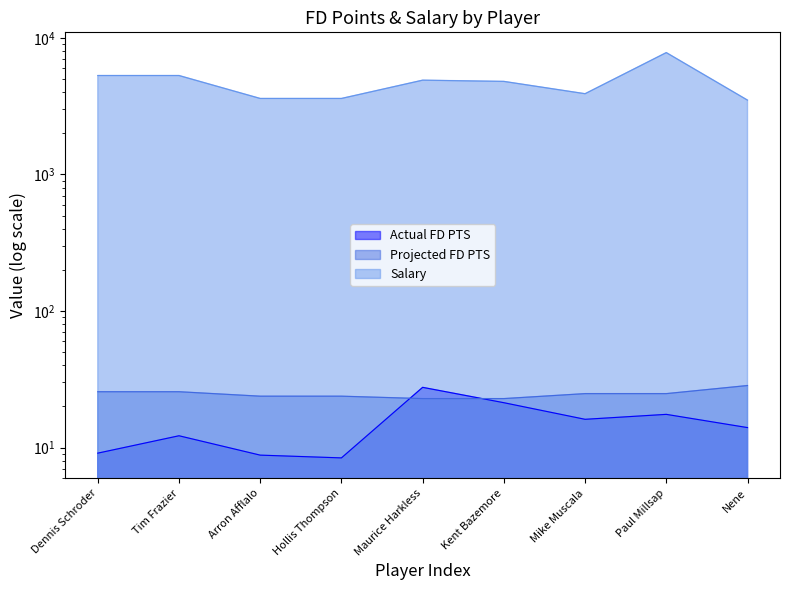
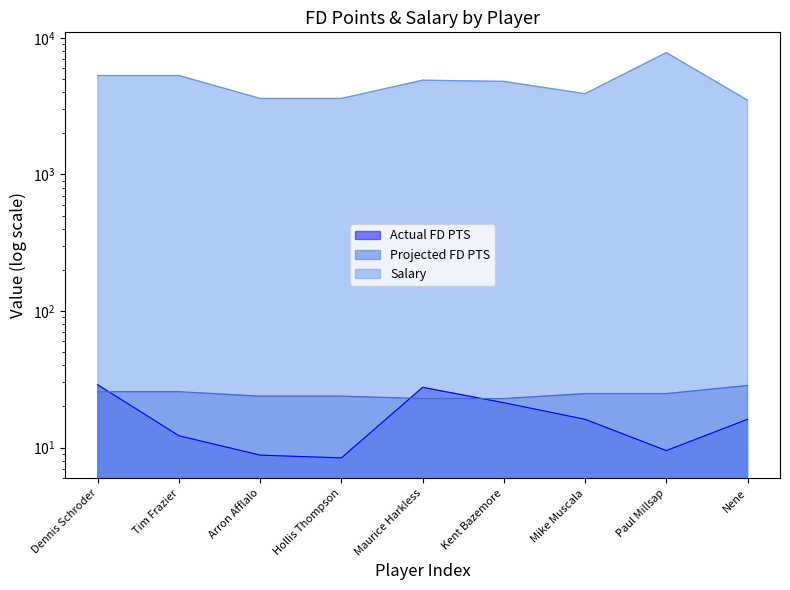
  {
    "Actual FD PTS": {
-     "Dennis Schroder": 9,
+     "Dennis Schroder": 29,
      "Tim Frazier": 12,
      "Arron Afflalo": 9,
      "Hollis Thompson": 8,
      "Maurice Harkless": 28,
      "Kent Bazemore": 21,
      "Mike Muscala": 16,
-     "Paul Millsap": 18,
-     "Nene": 14
+     "Paul Millsap": 10,
+     "Nene": 16
    }
  }
